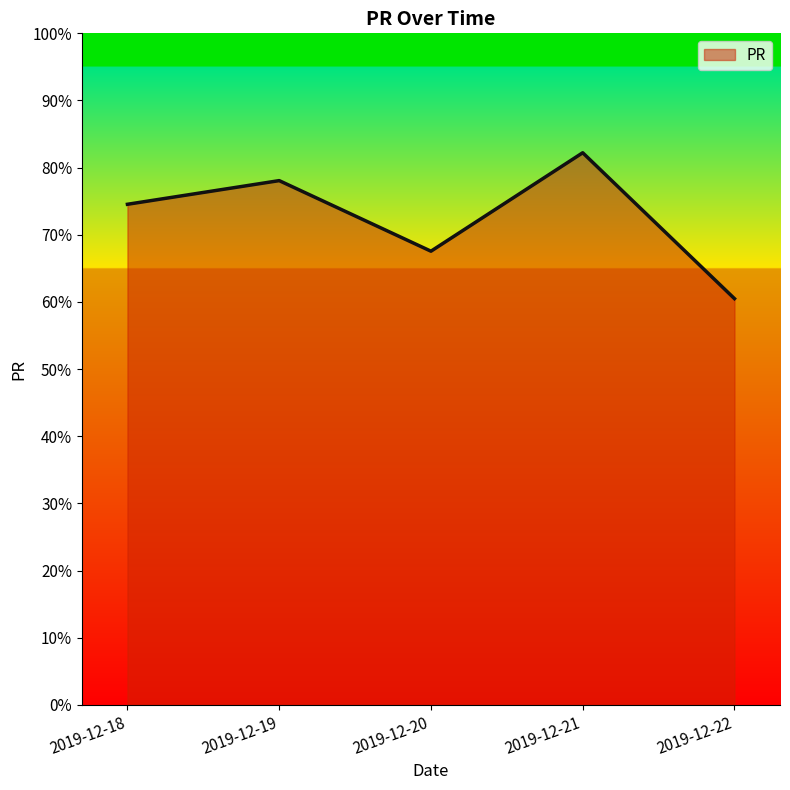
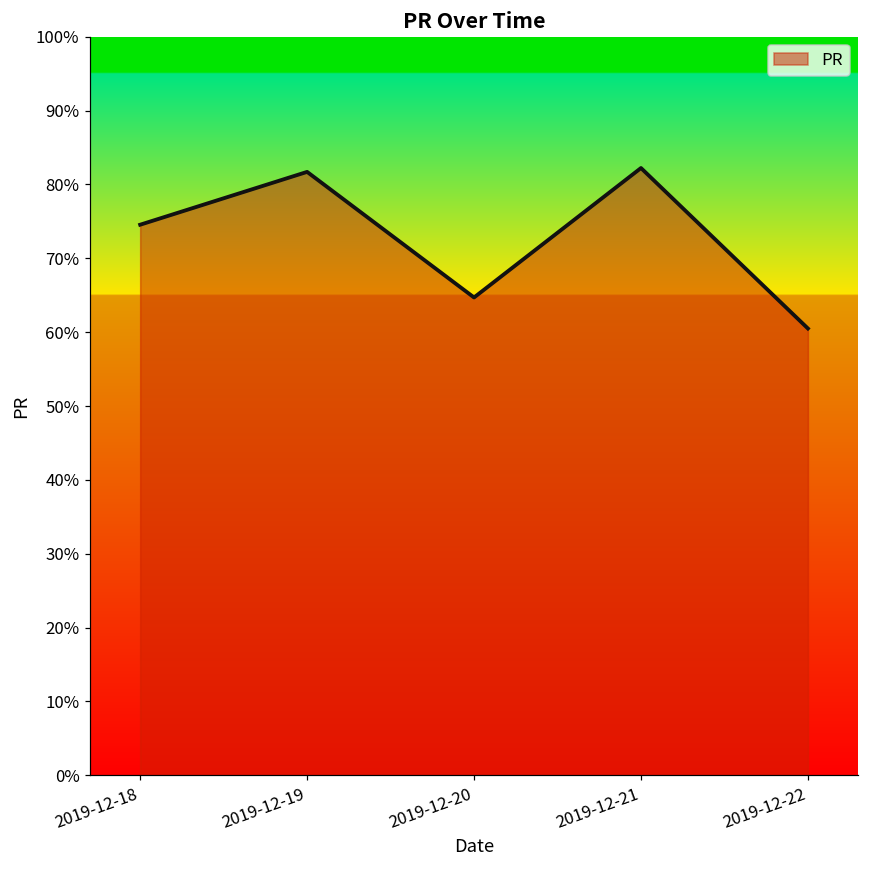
  {
    "2019-12-18": "75%",
-   "2019-12-19": "78%",
-   "2019-12-20": "68%",
+   "2019-12-19": "82%",
+   "2019-12-20": "65%",
    "2019-12-21": "82%",
    "2019-12-22": "60%"
  }
